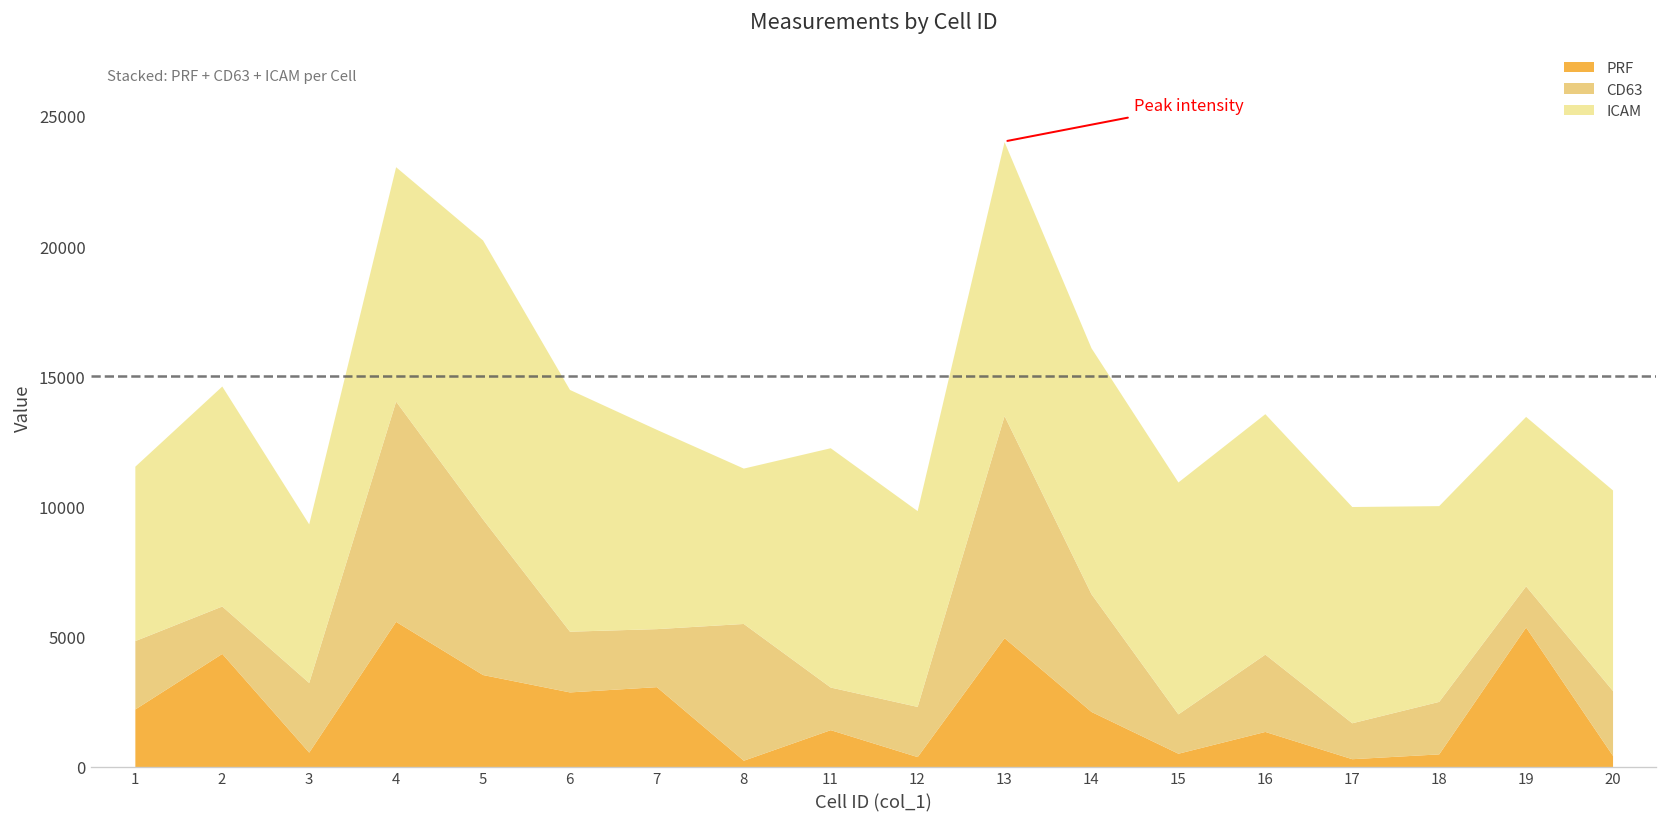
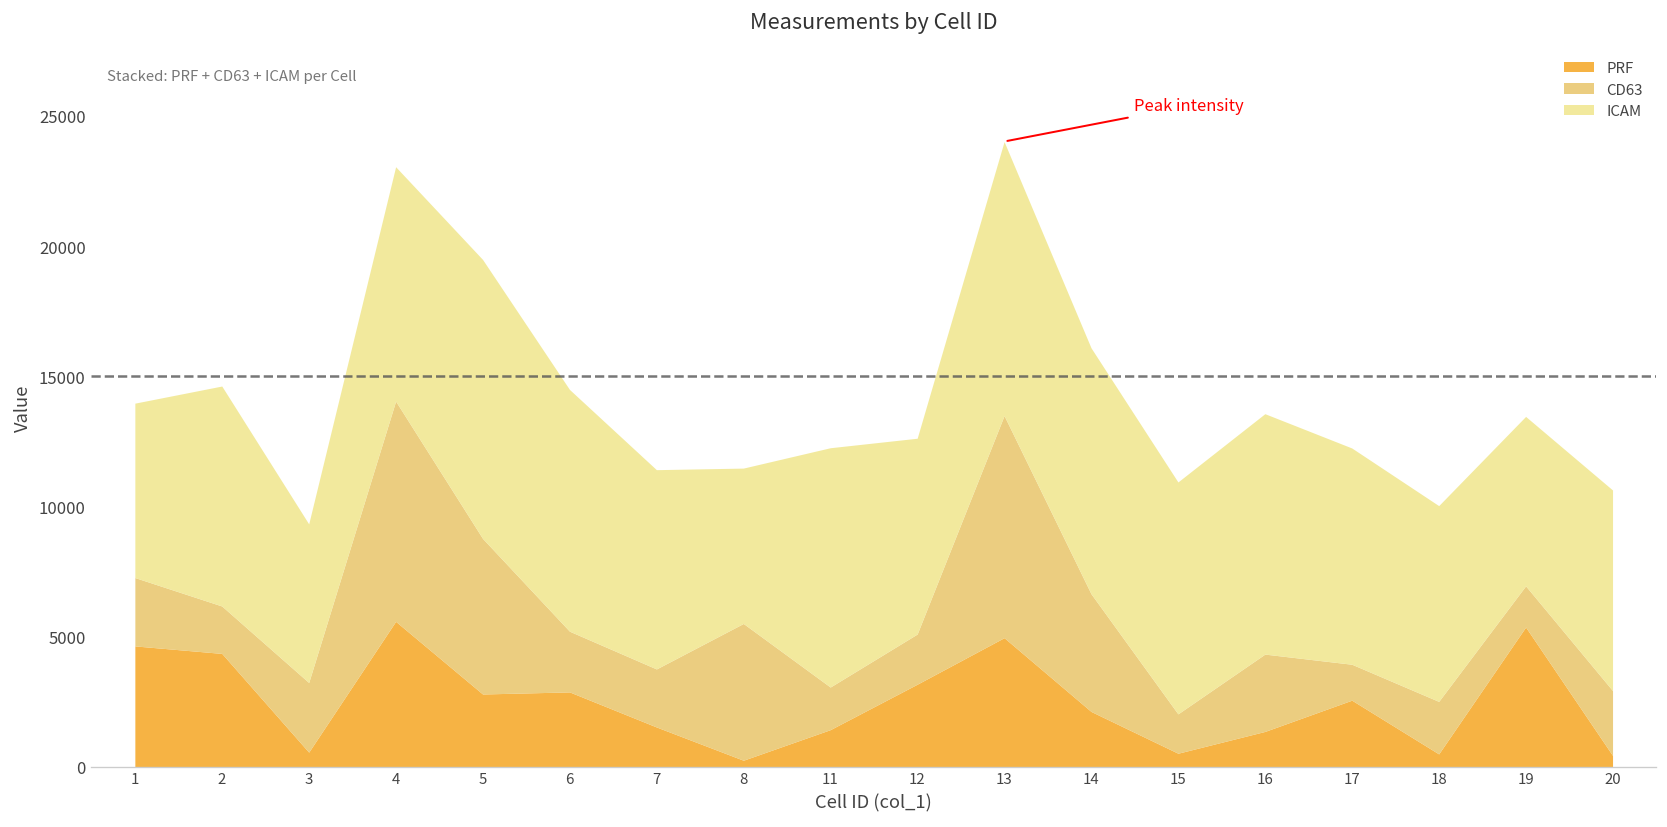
  {
    "PRF": {
-     "1": 2200,
+     "1": 4600,
      "2": 4300,
      "3": 600,
      "4": 5600,
-     "5": 3500,
+     "5": 2800,
      "6": 2900,
-     "7": 3100,
+     "7": 1500,
      "8": 200,
      "11": 1400,
-     "12": 400,
+     "12": 3200,
      "13": 5000,
      "14": 2100,
      "15": 500,
      "16": 1300,
-     "17": 300,
+     "17": 2500,
      "18": 500,
      "19": 5400,
      "20": 400
    }
  }
